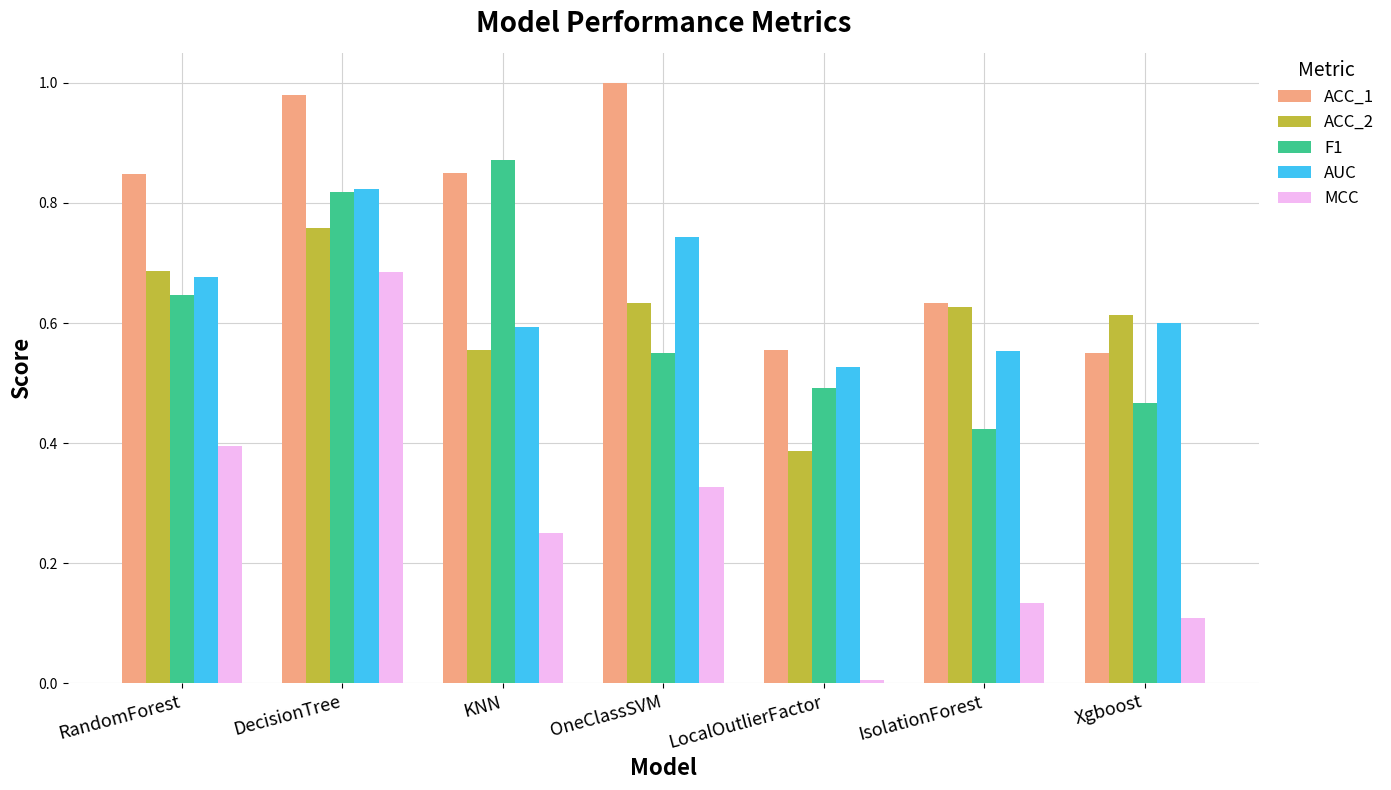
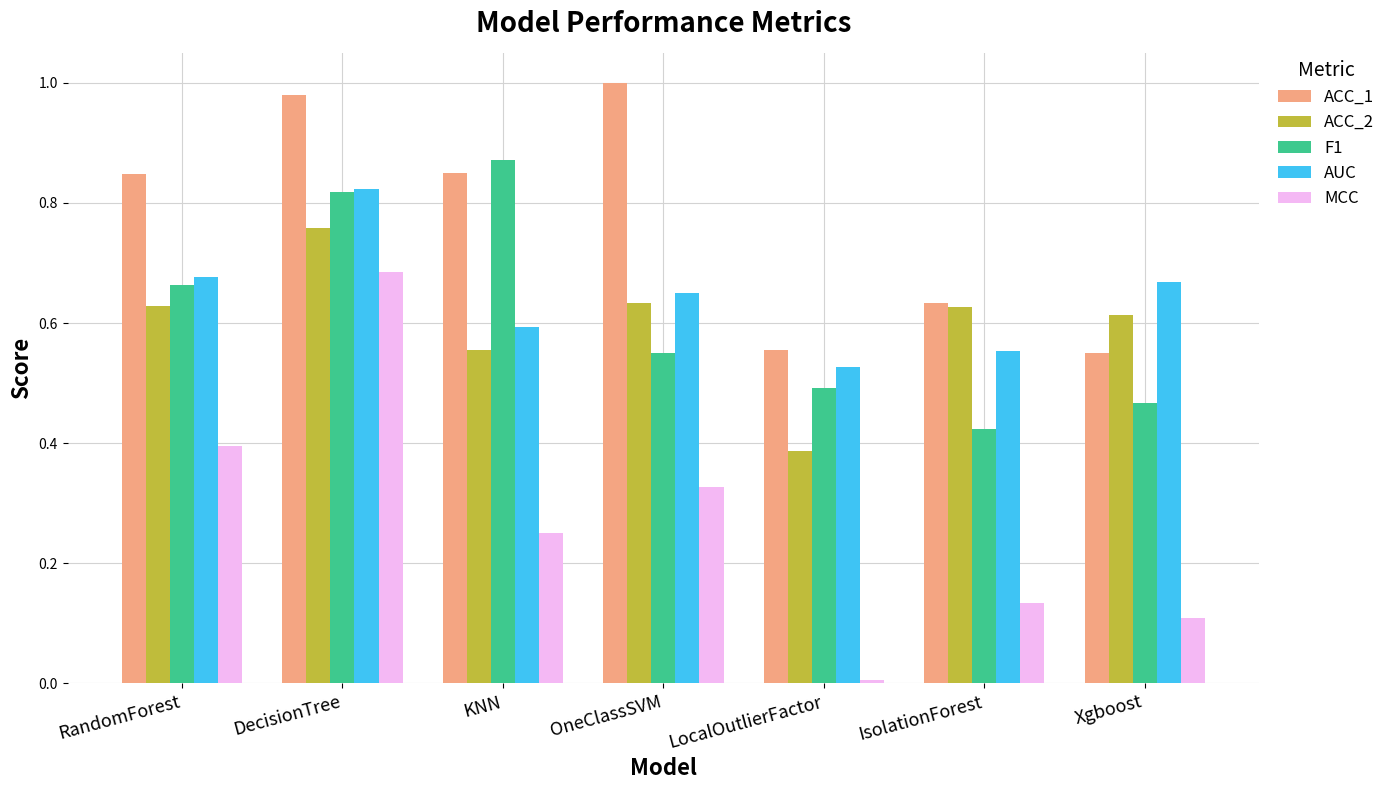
  {
    "ACC_1": {
      "RandomForest": 0.85,
      "DecisionTree": 0.98,
      "KNN": 0.85,
      "OneClassSVM": 1.00,
      "LocalOutlierFactor": 0.55,
      "IsolationForest": 0.63,
      "Xgboost": 0.55
    },
    "ACC_2": {
-     "RandomForest": 0.69,
+     "RandomForest": 0.63,
      "DecisionTree": 0.76,
      "KNN": 0.56,
      "OneClassSVM": 0.63,
      "LocalOutlierFactor": 0.39,
      "IsolationForest": 0.63,
      "Xgboost": 0.61
    },
    "F1": {
-     "RandomForest": 0.65,
+     "RandomForest": 0.66,
      "DecisionTree": 0.82,
      "KNN": 0.87,
      "OneClassSVM": 0.55,
      "LocalOutlierFactor": 0.49,
      "IsolationForest": 0.42,
      "Xgboost": 0.47
    },
    "AUC": {
      "RandomForest": 0.68,
      "DecisionTree": 0.82,
      "KNN": 0.59,
-     "OneClassSVM": 0.74,
+     "OneClassSVM": 0.65,
      "LocalOutlierFactor": 0.53,
      "IsolationForest": 0.55,
-     "Xgboost": 0.60
+     "Xgboost": 0.67
    },
    "MCC": {
      "RandomForest": 0.40,
      "DecisionTree": 0.68,
      "KNN": 0.25,
      "OneClassSVM": 0.33,
      "LocalOutlierFactor": 0.01,
      "IsolationForest": 0.13,
      "Xgboost": 0.11
    }
  }
